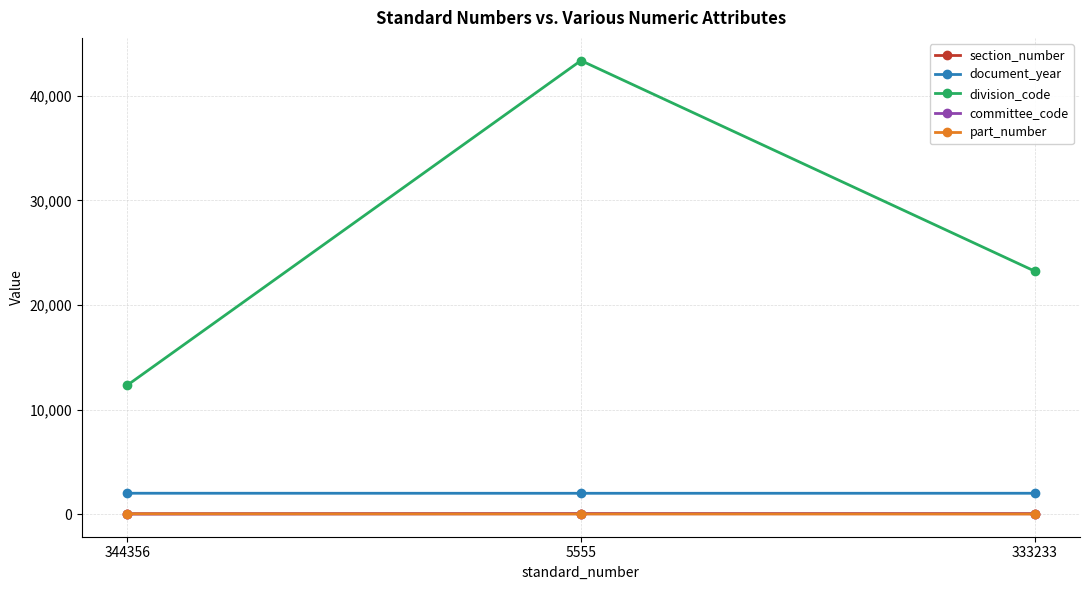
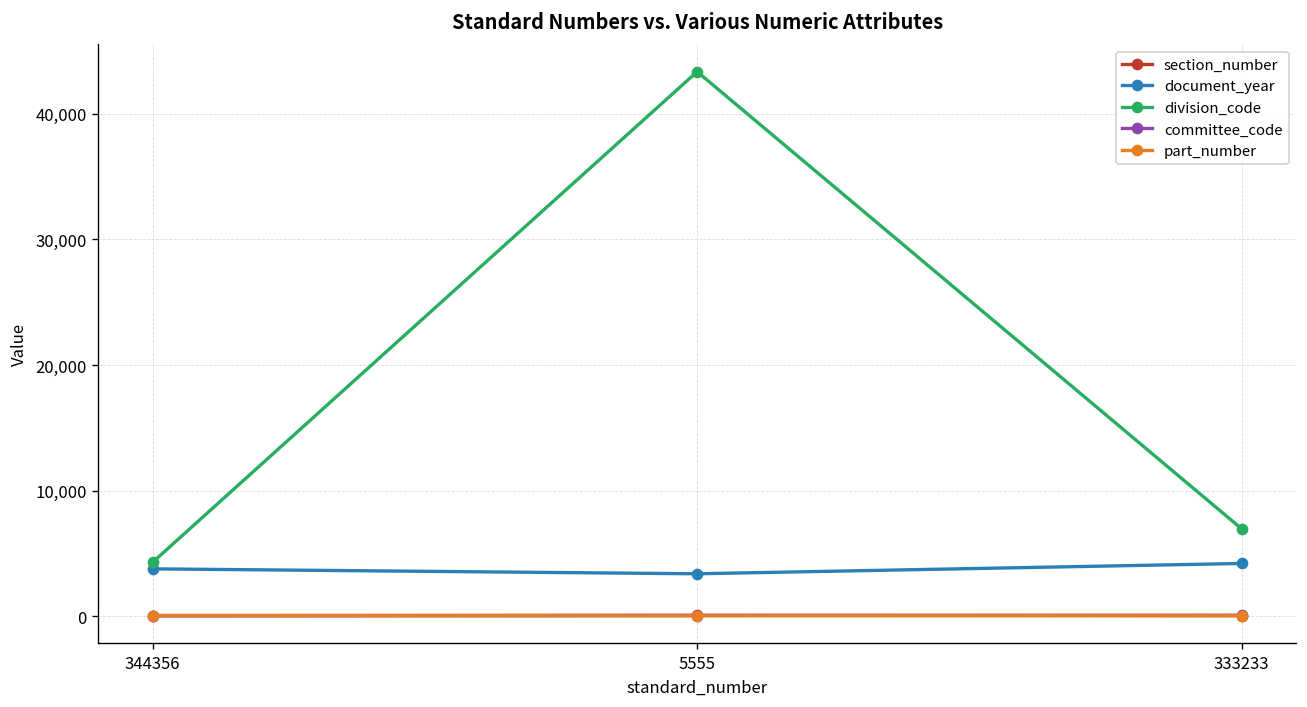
  {
    "part_number": {
      "333233": "100"
    },
    "document_year": {
-     "344356": "2,000",
-     "5555": "2,000",
-     "333233": "2,000"
+     "344356": "3,800",
+     "5555": "3,400",
+     "333233": "4,200"
    },
    "division_code": {
-     "344356": "12,300",
+     "344356": "4,300",
      "5555": "43,400",
-     "333233": "23,200"
+     "333233": "7,000"
    }
  }
